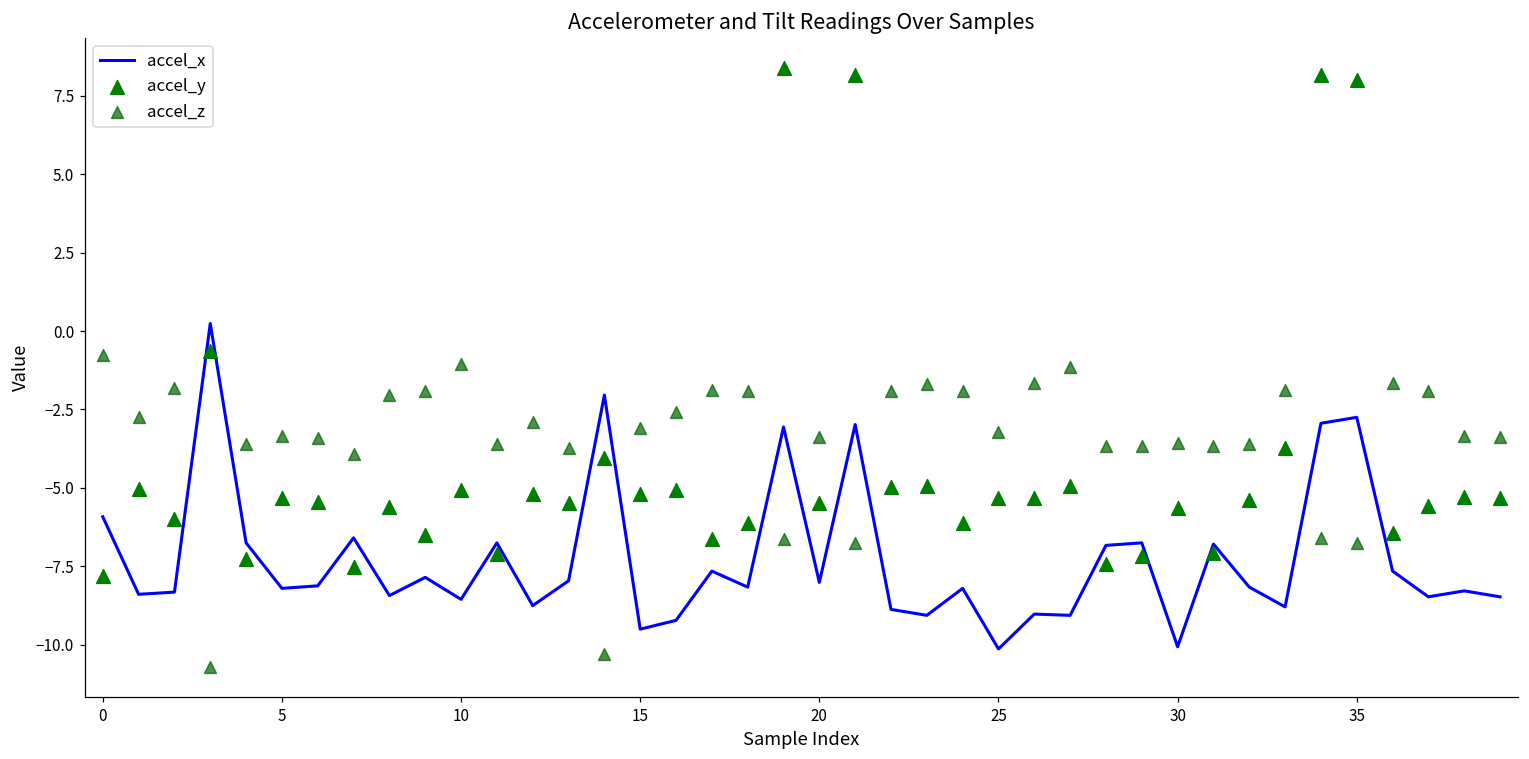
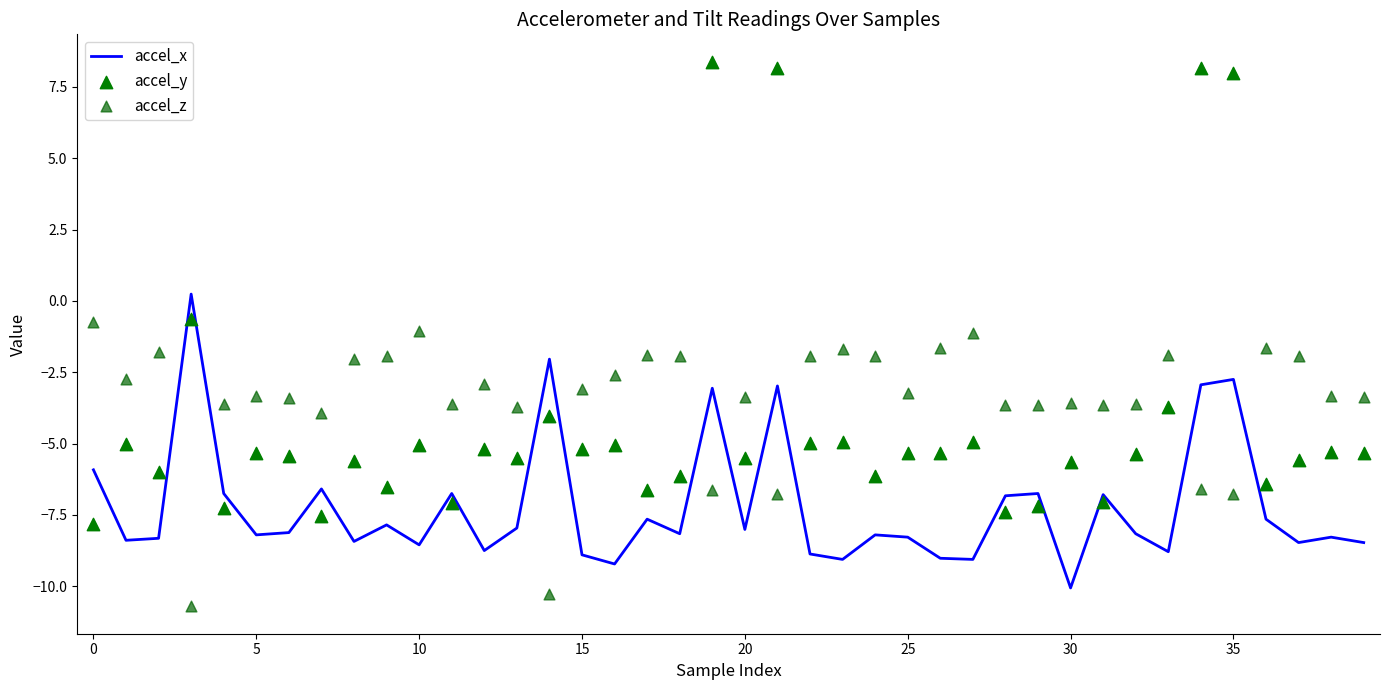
  {
    "accel_x": {
      "0": -5.9,
      "5": -8.2,
      "10": -8.6,
-     "15": -9.5,
+     "15": -8.9,
      "20": -8.0,
-     "25": -10.1,
+     "25": -8.3,
      "30": -10.1,
      "35": -2.8
    }
  }
